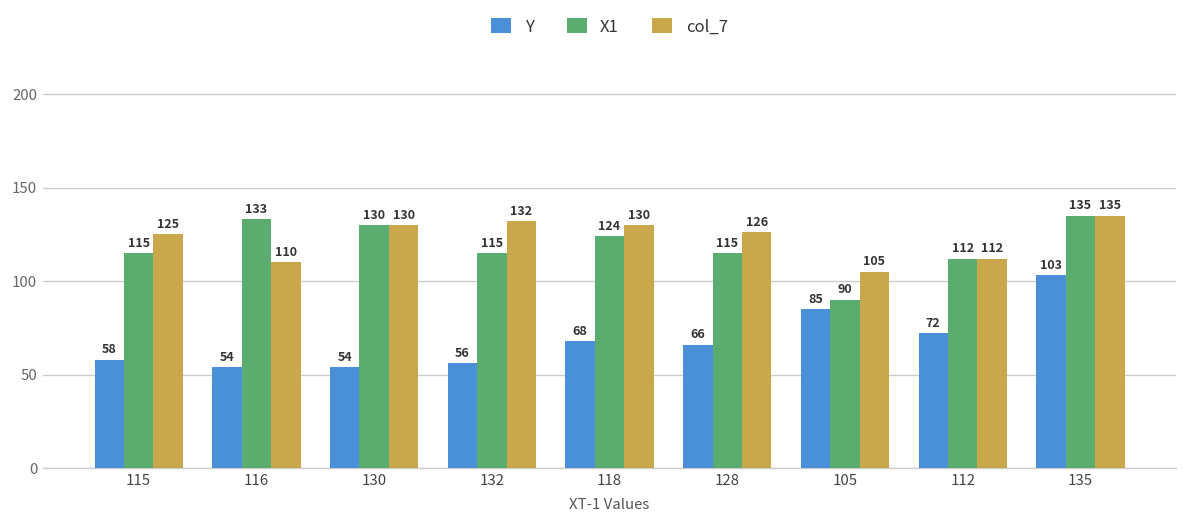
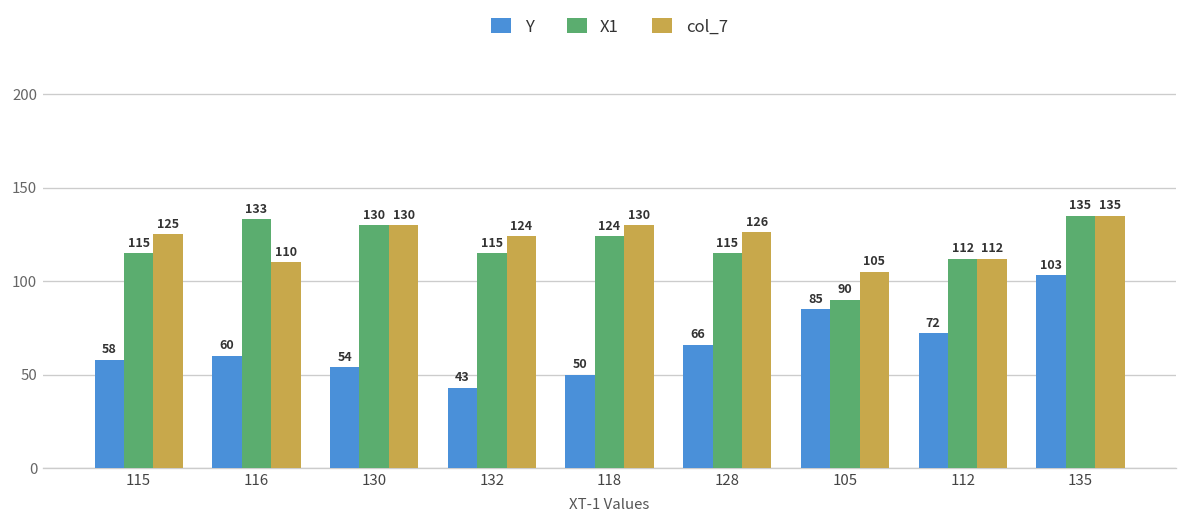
  {
    "Y": {
      "115": 58,
-     "116": 54,
+     "116": 60,
      "130": 54,
-     "132": 56,
-     "118": 68,
+     "132": 43,
+     "118": 50,
      "128": 66,
      "105": 85,
      "112": 72,
      "135": 103
    },
    "X1": {
      "115": 115,
      "116": 133,
      "130": 130,
      "132": 115,
      "118": 124,
      "128": 115,
      "105": 90,
      "112": 112,
      "135": 135
    },
    "col_7": {
      "115": 125,
      "116": 110,
      "130": 130,
-     "132": 132,
+     "132": 124,
      "118": 130,
      "128": 126,
      "105": 105,
      "112": 112,
      "135": 135
    }
  }
